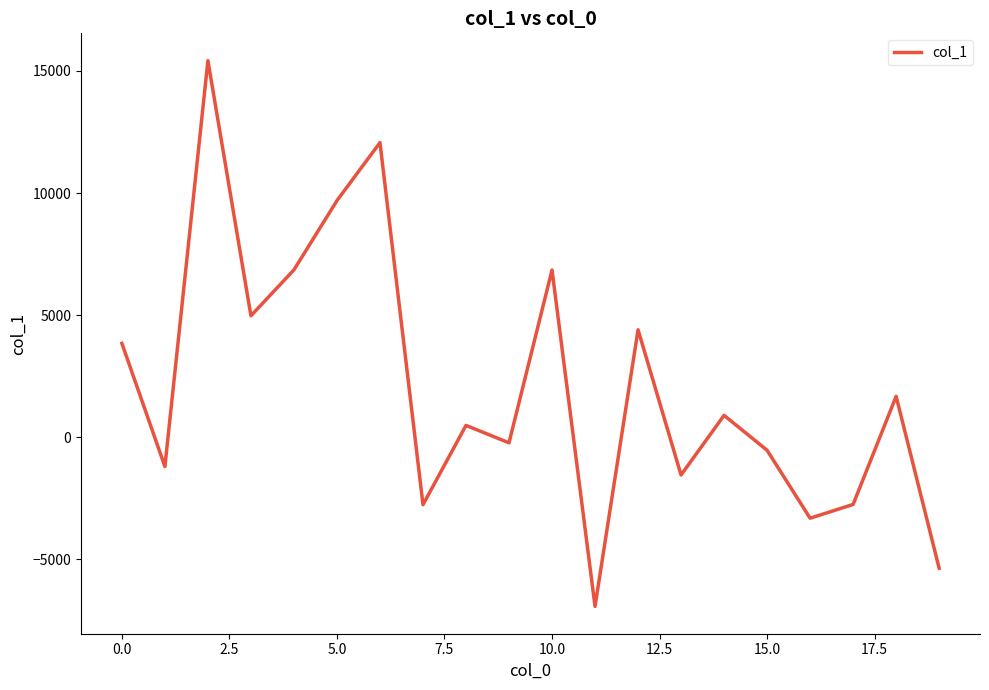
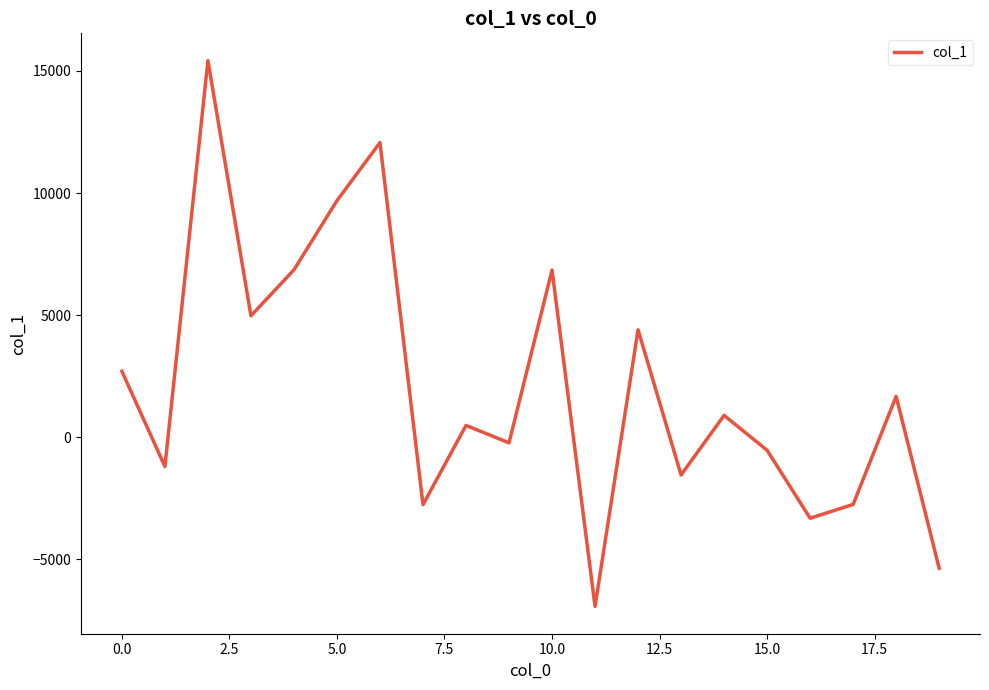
  {
-   "0.0": 3800,
+   "0.0": 2700,
    "5.0": 9700,
    "10.0": 6800,
    "15.0": -500
  }
